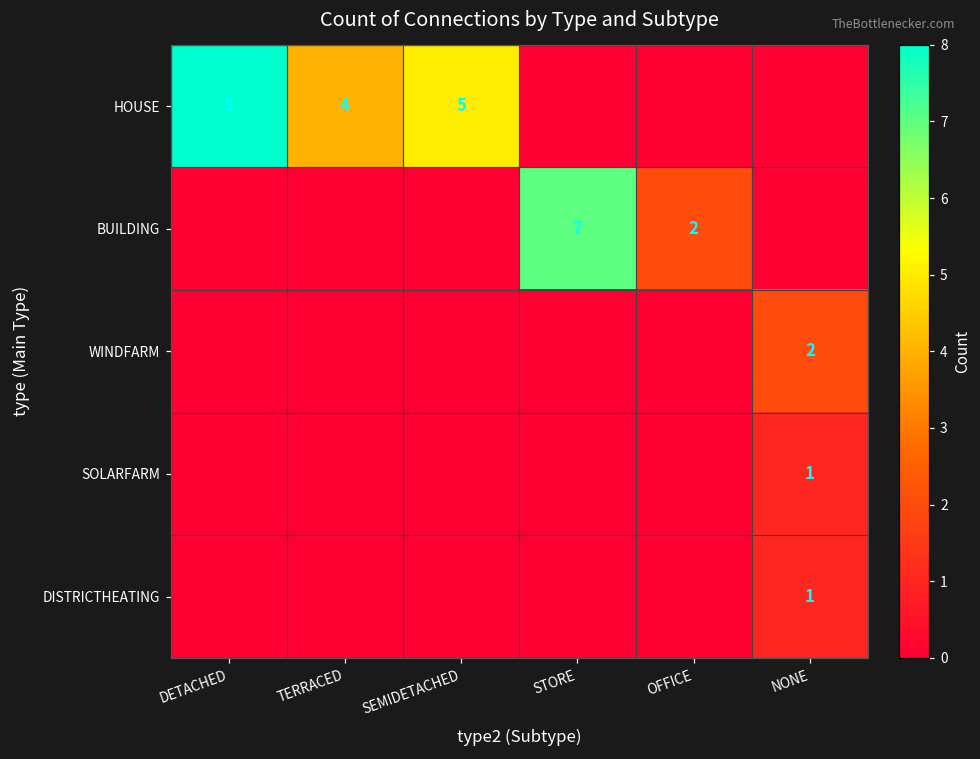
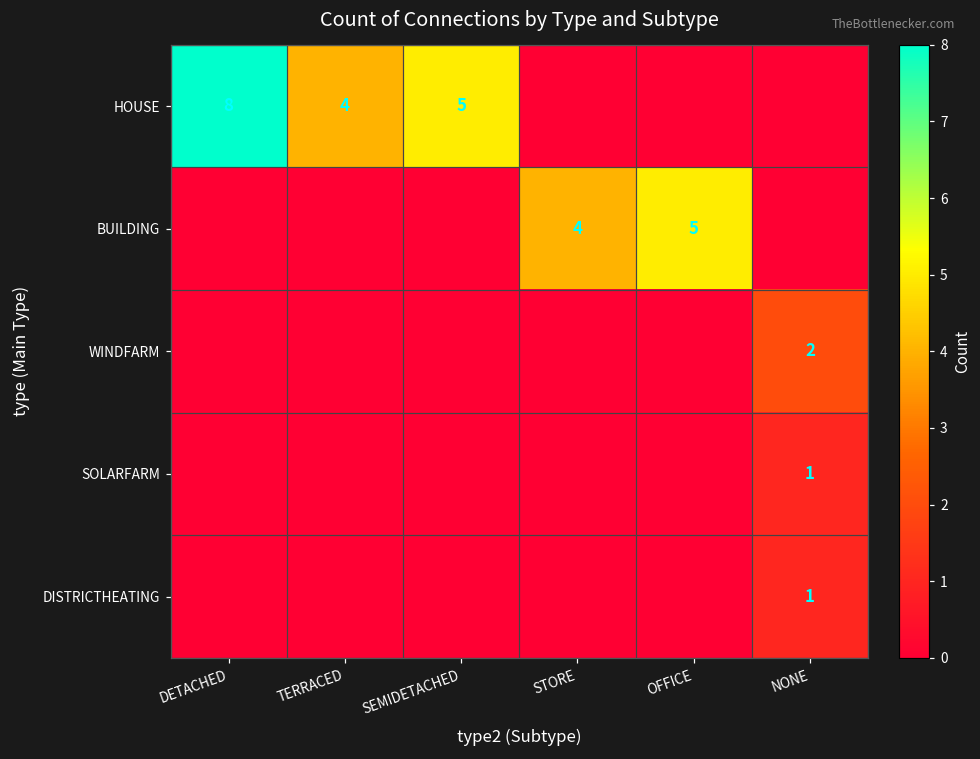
  {
    "HOUSE": {
      "DETACHED": 8,
      "TERRACED": 4,
      "SEMIDETACHED": 5
    },
    "BUILDING": {
-     "STORE": 7,
-     "OFFICE": 2
+     "STORE": 4,
+     "OFFICE": 5
    },
    "WINDFARM": {
      "NONE": 2
    },
    "SOLARFARM": {
      "NONE": 1
    },
    "DISTRICTHEATING": {
      "NONE": 1
    }
  }
